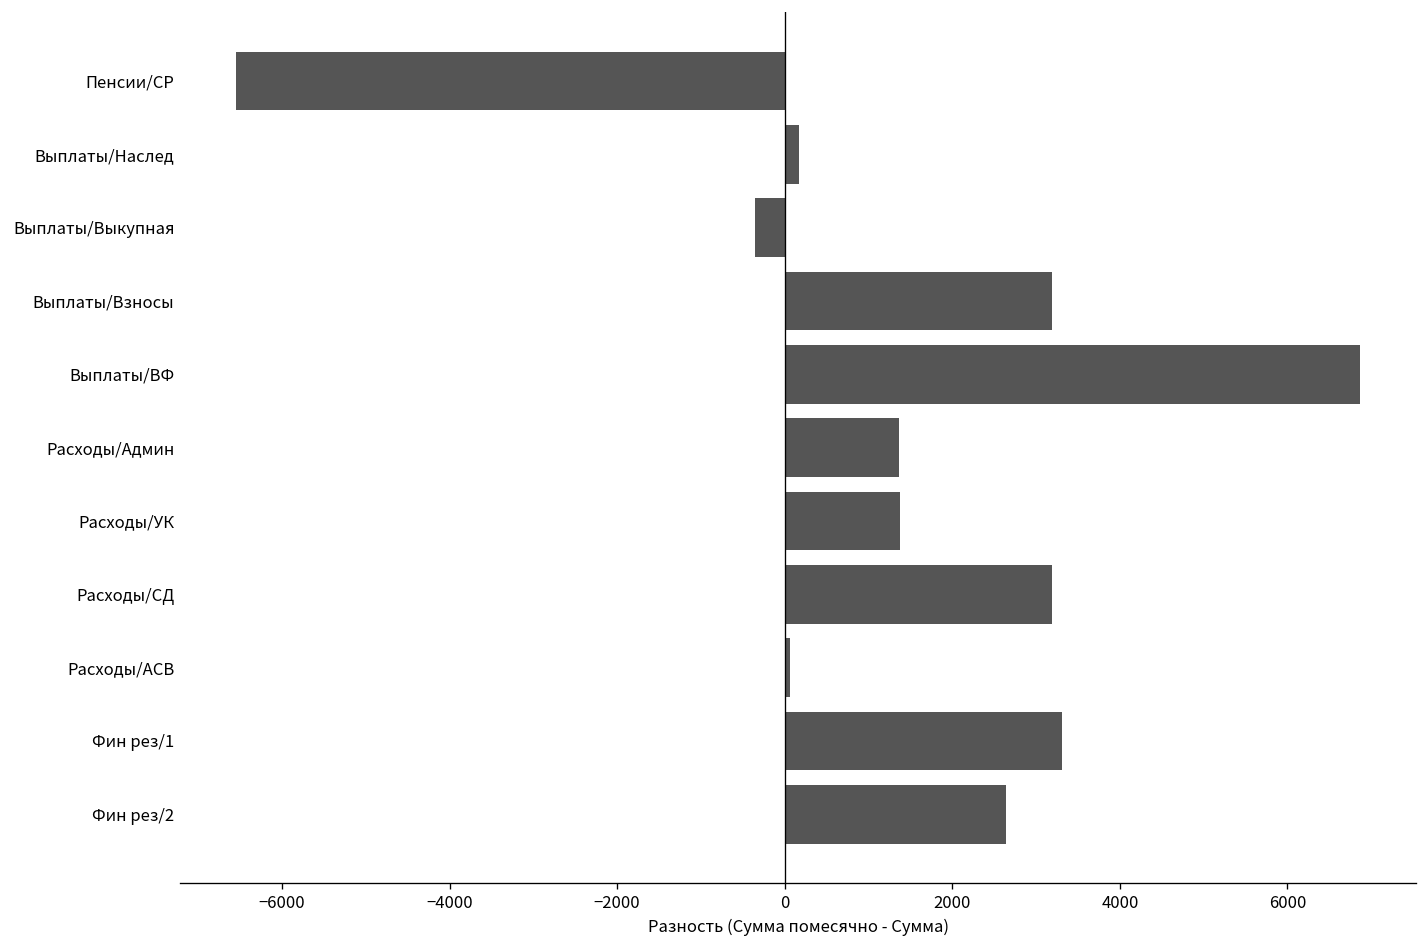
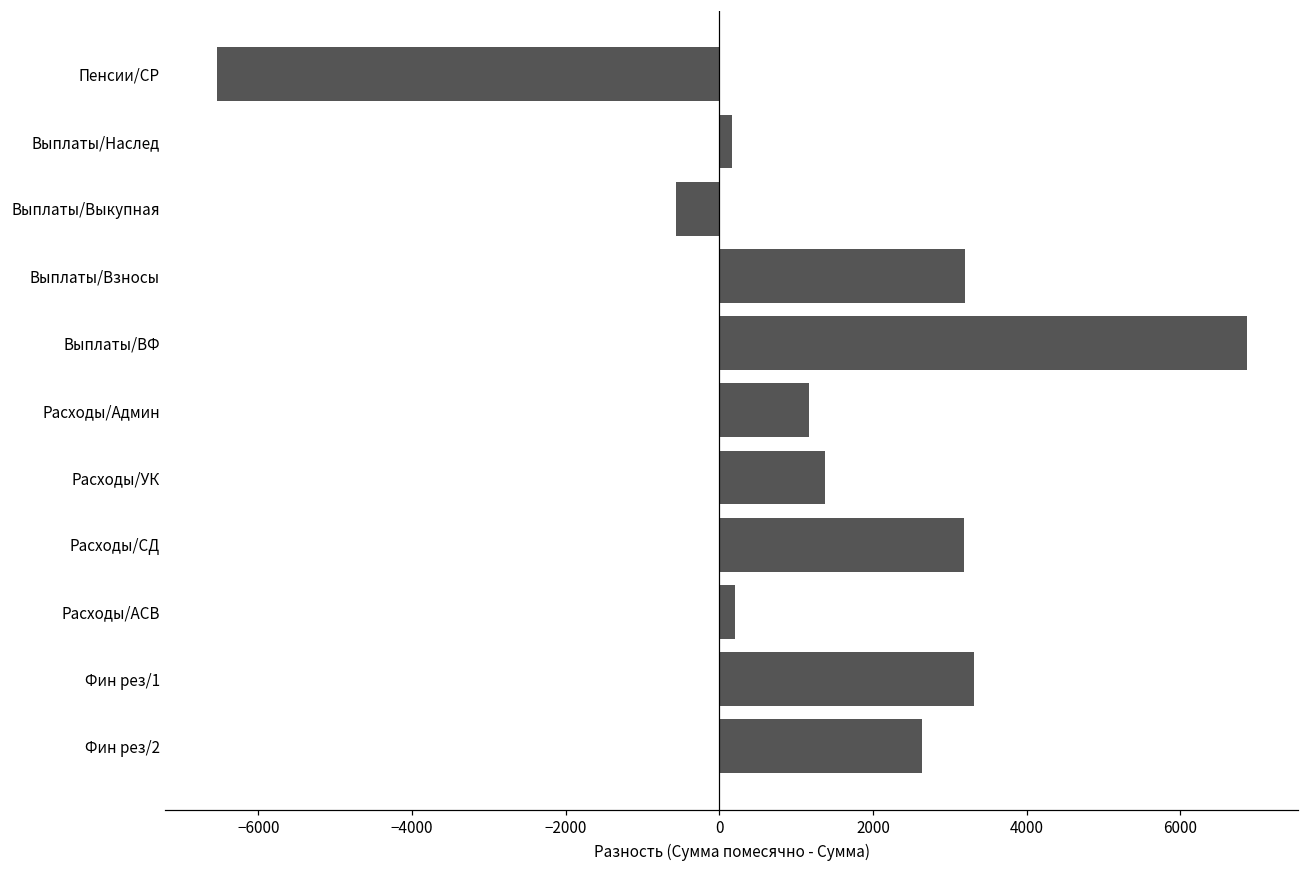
  {
    "Пенсии/СР": -6500,
    "Выплаты/Наслед": 200,
-   "Выплаты/Выкупная": -400,
+   "Выплаты/Выкупная": -600,
    "Выплаты/Взносы": 3200,
    "Выплаты/ВФ": 6900,
-   "Расходы/Админ": 1400,
+   "Расходы/Админ": 1200,
    "Расходы/УК": 1400,
    "Расходы/СД": 3200,
-   "Расходы/АСВ": 100,
+   "Расходы/АСВ": 200,
    "Фин рез/1": 3300,
    "Фин рез/2": 2600
  }
